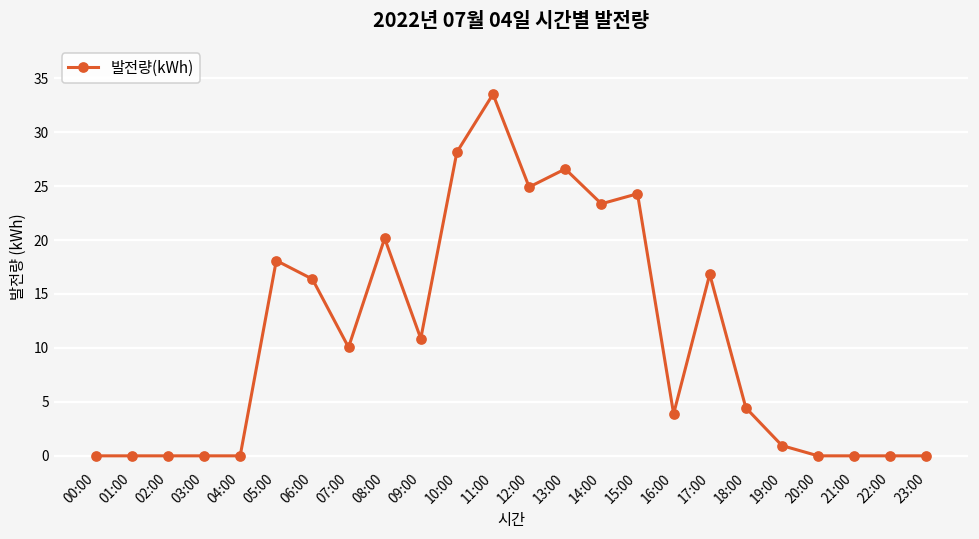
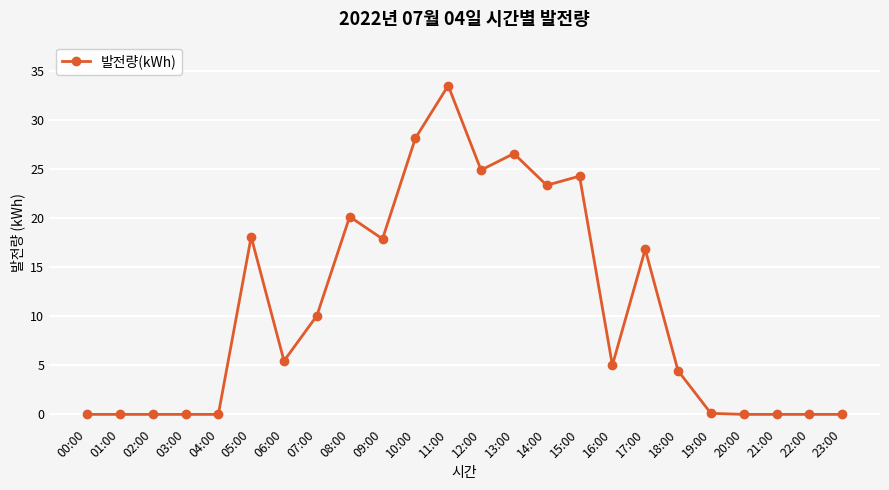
  {
    "00:00": 0,
    "01:00": 0,
    "02:00": 0,
    "03:00": 0,
    "04:00": 0,
    "05:00": 18,
-   "06:00": 16,
+   "06:00": 5,
    "07:00": 10,
    "08:00": 20,
-   "09:00": 11,
+   "09:00": 18,
    "10:00": 28,
    "11:00": 34,
    "12:00": 25,
    "13:00": 27,
    "14:00": 23,
    "15:00": 24,
-   "16:00": 4,
+   "16:00": 5,
    "17:00": 17,
    "18:00": 4,
-   "19:00": 1,
+   "19:00": 0,
    "20:00": 0,
    "21:00": 0,
    "22:00": 0,
    "23:00": 0
  }
